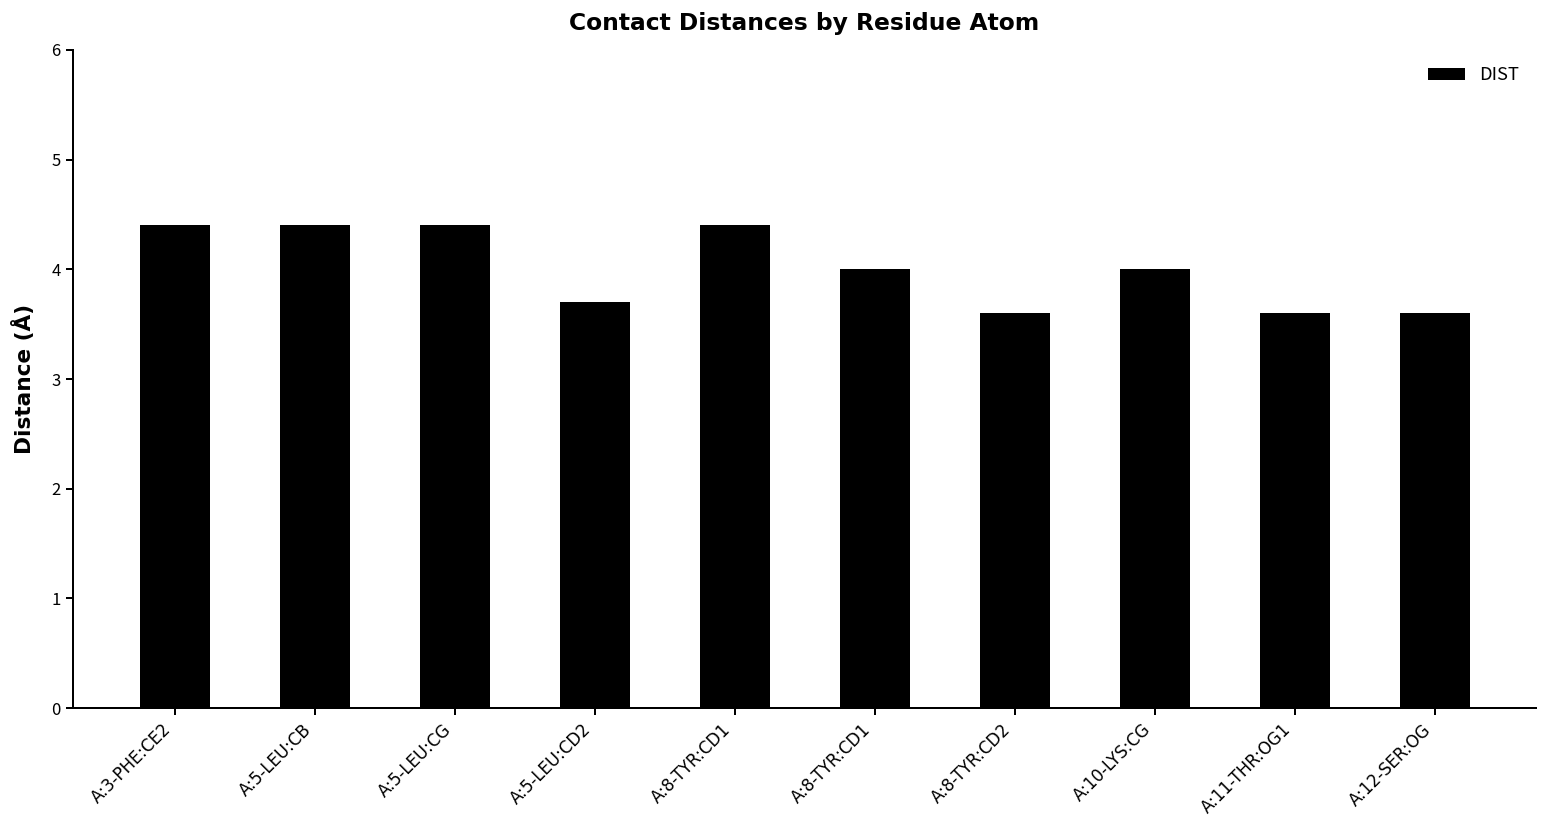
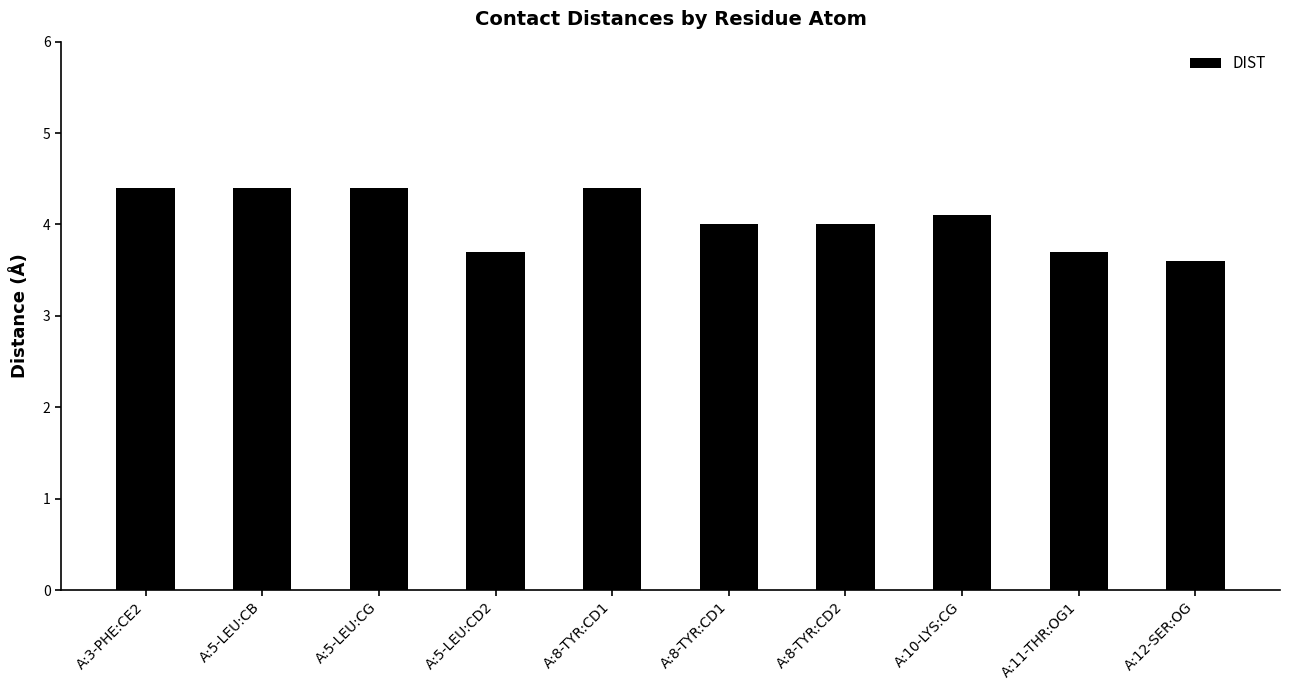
  {
    "A:3-PHE:CE2": 4.4,
    "A:5-LEU:CB": 4.4,
    "A:5-LEU:CG": 4.4,
    "A:5-LEU:CD2": 3.7,
-   "A:8-TYR:CD2": 3.6,
-   "A:10-LYS:CG": 4.0,
-   "A:11-THR:OG1": 3.6,
+   "A:8-TYR:CD2": 4.0,
+   "A:10-LYS:CG": 4.1,
+   "A:11-THR:OG1": 3.7,
    "A:12-SER:OG": 3.6
  }
